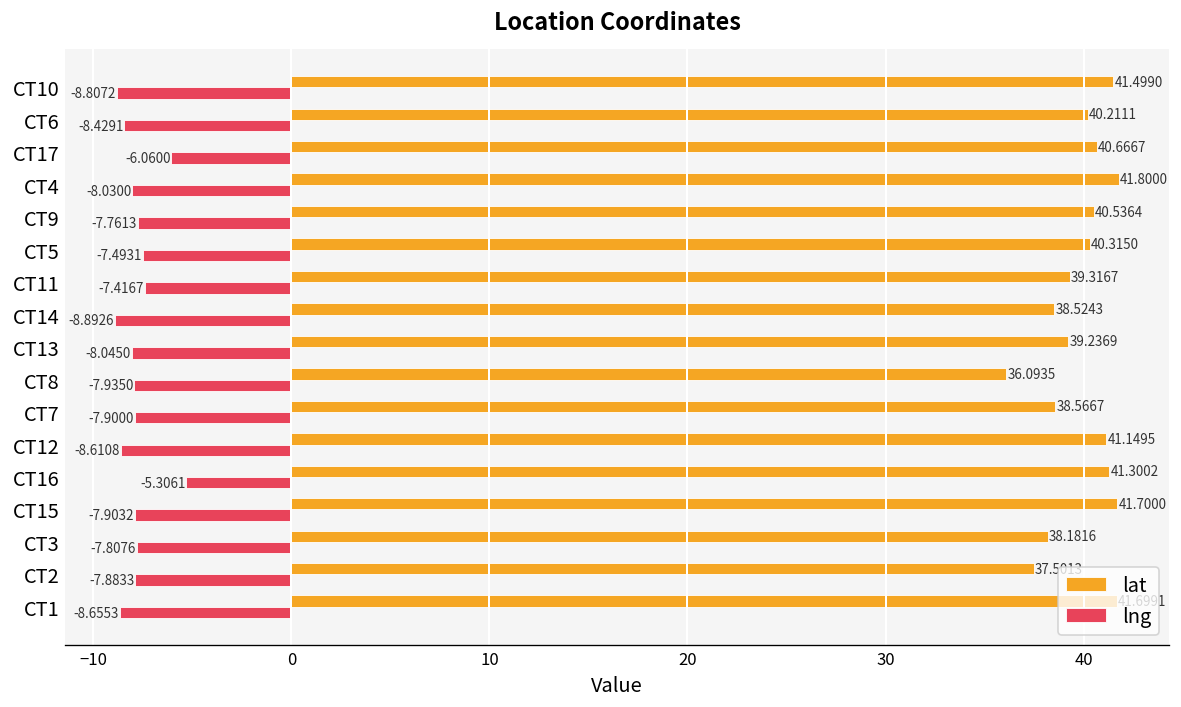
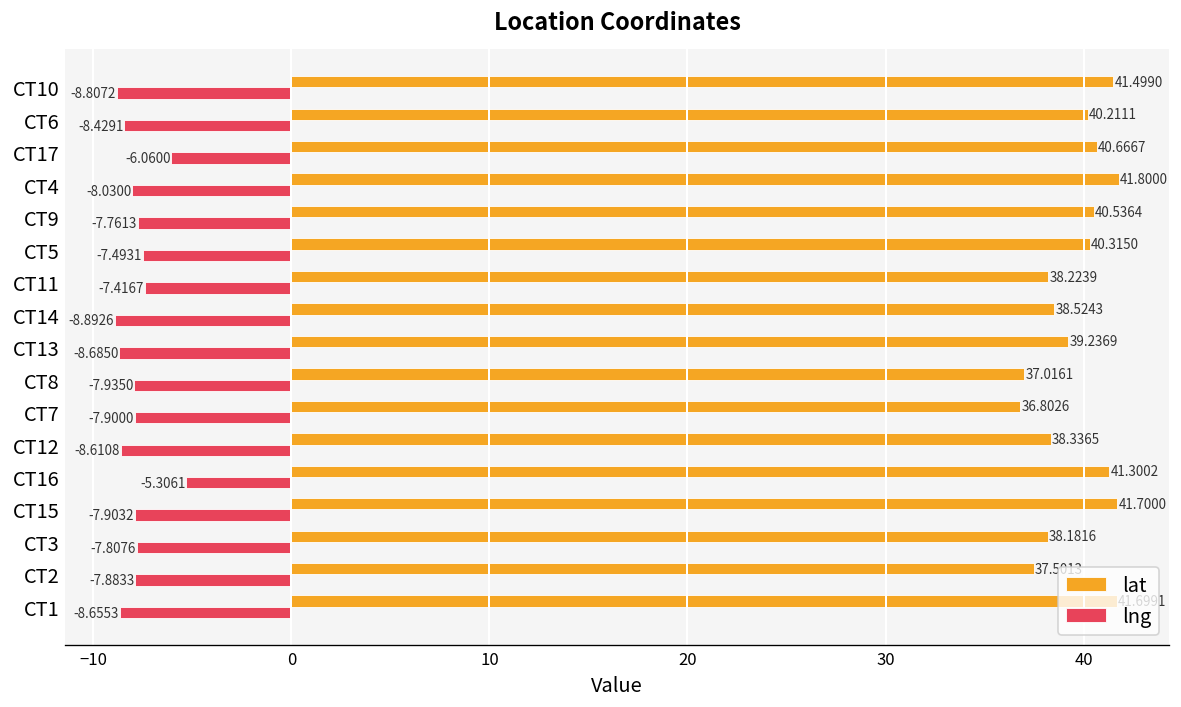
  {
    "lat": {
      "CT10": 41.4990,
      "CT6": 40.2111,
      "CT17": 40.6667,
      "CT4": 41.8000,
      "CT9": 40.5364,
      "CT5": 40.3150,
-     "CT11": 39.3167,
+     "CT11": 38.2239,
      "CT14": 38.5243,
      "CT13": 39.2369,
-     "CT8": 36.0935,
-     "CT7": 38.5667,
-     "CT12": 41.1495,
+     "CT8": 37.0161,
+     "CT7": 36.8026,
+     "CT12": 38.3365,
      "CT16": 41.3002,
      "CT15": 41.7000,
      "CT3": 38.1816
    },
    "lng": {
      "CT10": -8.8072,
      "CT6": -8.4291,
      "CT17": -6.0600,
      "CT4": -8.0300,
      "CT9": -7.7613,
      "CT5": -7.4931,
      "CT11": -7.4167,
      "CT14": -8.8926,
-     "CT13": -8.0450,
+     "CT13": -8.6850,
      "CT8": -7.9350,
      "CT7": -7.9000,
      "CT12": -8.6108,
      "CT16": -5.3061,
      "CT15": -7.9032,
      "CT3": -7.8076,
      "CT2": -7.8833,
      "CT1": -8.6553
    }
  }
